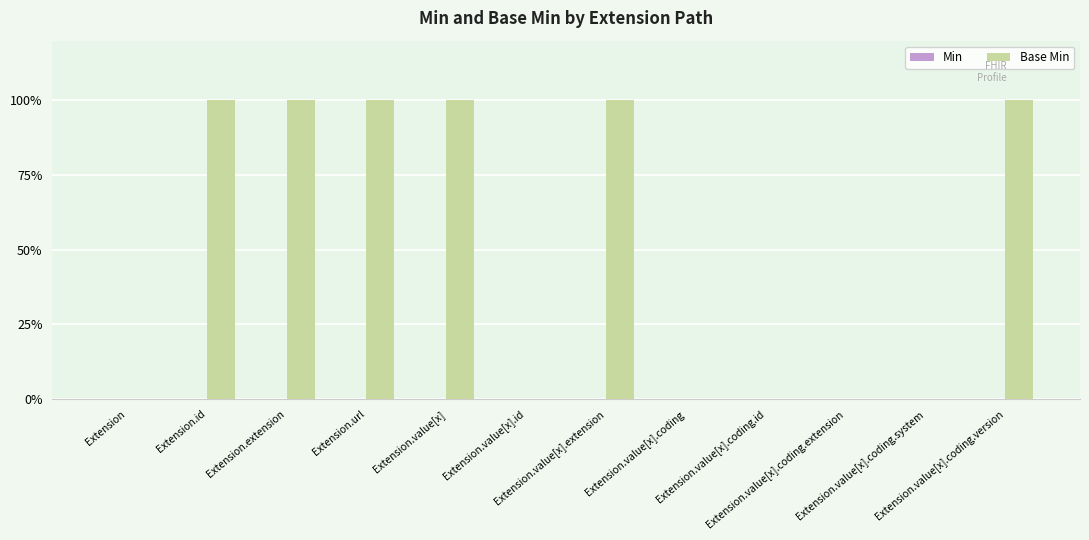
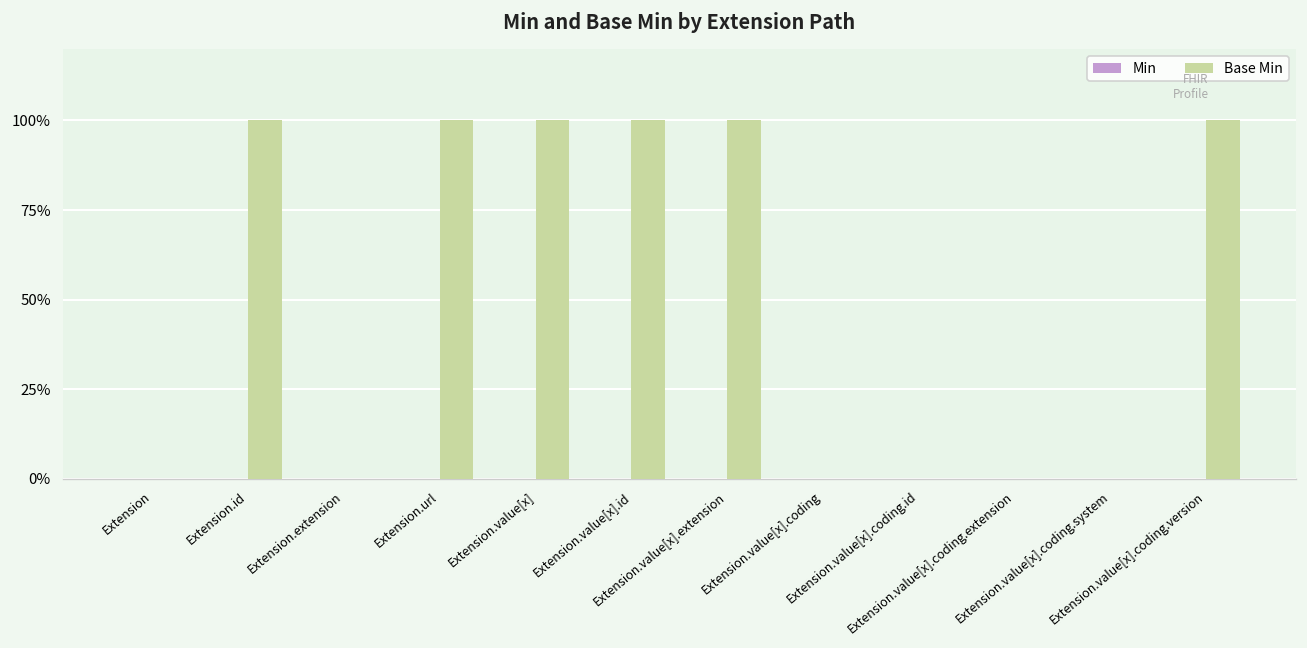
  {
    "Min": {
      "Extension": "0%",
      "Extension.id": "0%",
      "Extension.extension": "0%",
      "Extension.url": "0%",
      "Extension.value[x]": "0%",
      "Extension.value[x].id": "0%",
      "Extension.value[x].extension": "0%",
      "Extension.value[x].coding": "0%",
      "Extension.value[x].coding.id": "0%",
      "Extension.value[x].coding.extension": "0%",
      "Extension.value[x].coding.system": "0%",
      "Extension.value[x].coding.version": "0%"
    },
    "Base Min": {
      "Extension": "0%",
      "Extension.id": "100%",
-     "Extension.extension": "100%",
+     "Extension.extension": "0%",
      "Extension.url": "100%",
      "Extension.value[x]": "100%",
-     "Extension.value[x].id": "0%",
+     "Extension.value[x].id": "100%",
      "Extension.value[x].extension": "100%",
      "Extension.value[x].coding": "0%",
      "Extension.value[x].coding.id": "0%",
      "Extension.value[x].coding.extension": "0%",
      "Extension.value[x].coding.system": "0%",
      "Extension.value[x].coding.version": "100%"
    }
  }
